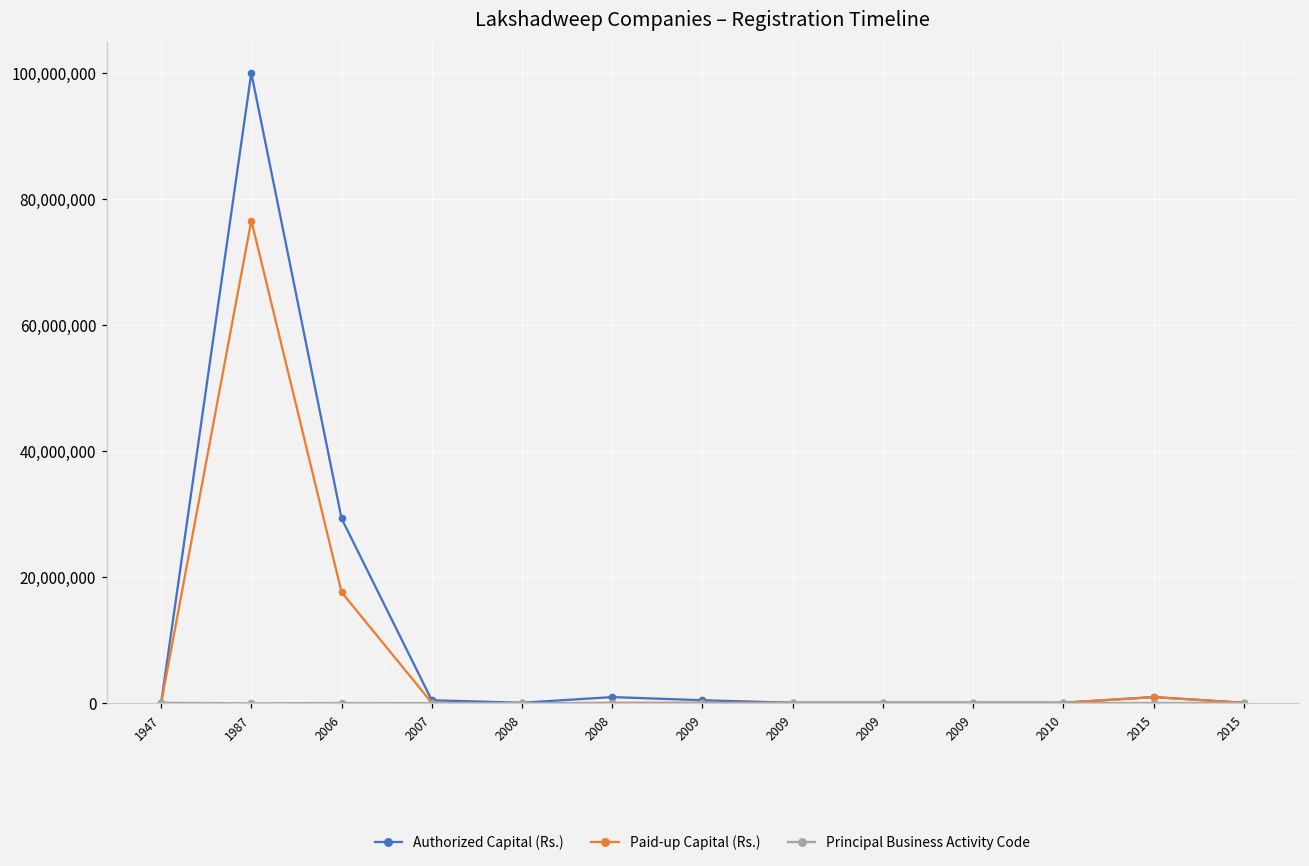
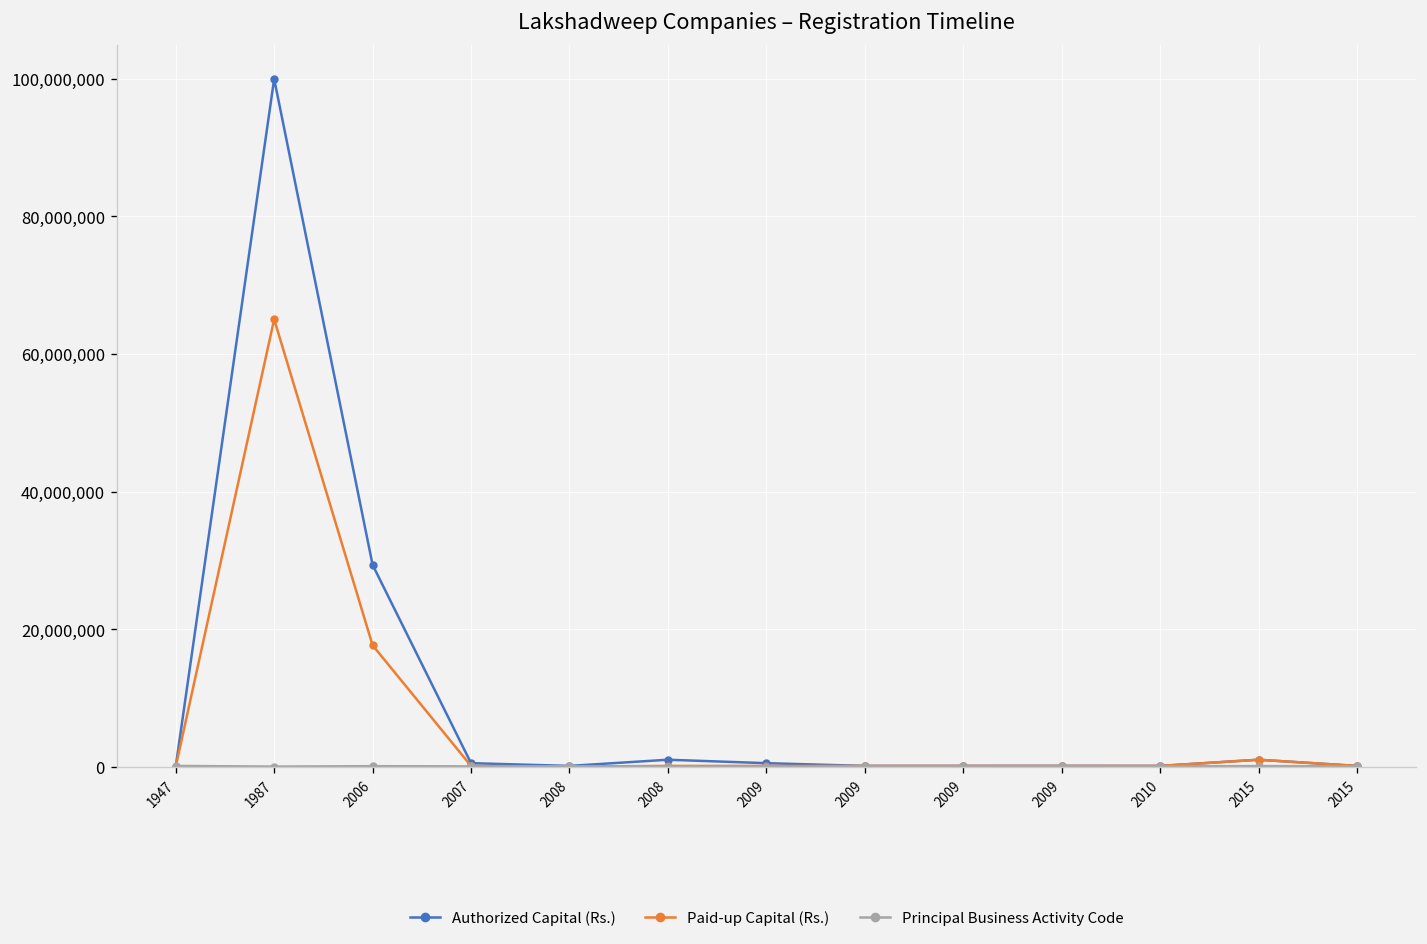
  {
    "Authorized Capital (Rs.)": {
      "1987": "100,000,000",
      "2006": "29,000,000"
    },
    "Paid-up Capital (Rs.)": {
-     "1987": "77,000,000",
+     "1987": "65,000,000",
      "2006": "18,000,000"
    },
    "Principal Business Activity Code": {
      "1987": "0",
      "2006": "0"
    }
  }
